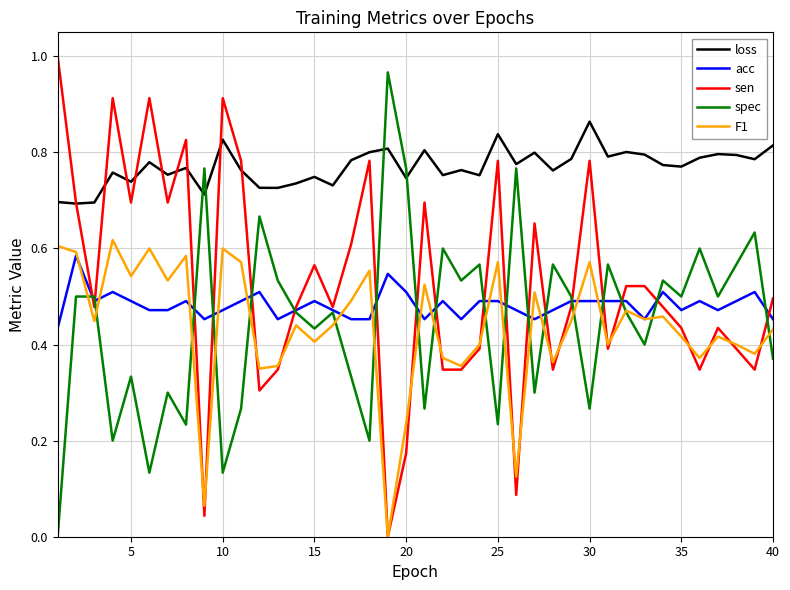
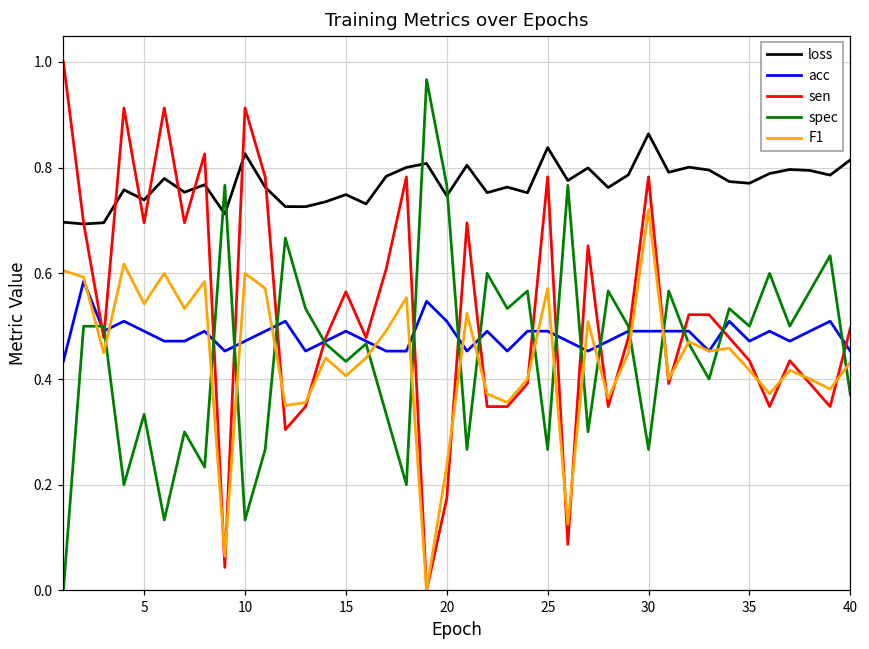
  {
    "loss": {
      "5": 0.74,
      "10": 0.83,
      "15": 0.75,
      "20": 0.75,
      "25": 0.84,
      "30": 0.86,
      "35": 0.77,
      "40": 0.81
    },
    "acc": {
      "5": 0.49,
      "10": 0.47,
      "15": 0.49,
      "20": 0.51,
      "25": 0.49,
      "30": 0.49,
      "35": 0.47,
      "40": 0.45
    },
    "sen": {
      "5": 0.70,
      "10": 0.91,
      "15": 0.57,
      "20": 0.17,
      "25": 0.78,
      "30": 0.78,
      "35": 0.43,
      "40": 0.50
    },
    "spec": {
      "5": 0.33,
      "10": 0.13,
      "15": 0.43,
      "20": 0.77,
-     "25": 0.23,
+     "25": 0.27,
      "30": 0.27,
      "35": 0.50,
      "40": 0.37
    },
    "F1": {
      "5": 0.54,
      "10": 0.60,
      "15": 0.41,
      "20": 0.24,
      "25": 0.57,
-     "30": 0.57,
+     "30": 0.72,
      "35": 0.42,
      "40": 0.43
    }
  }
